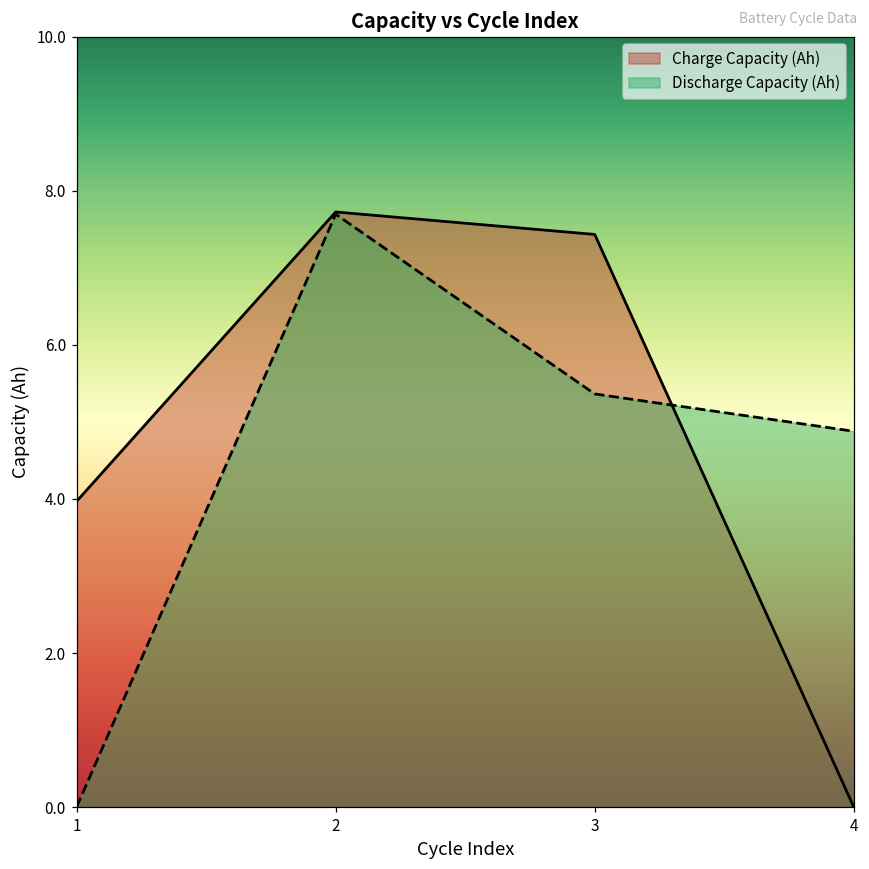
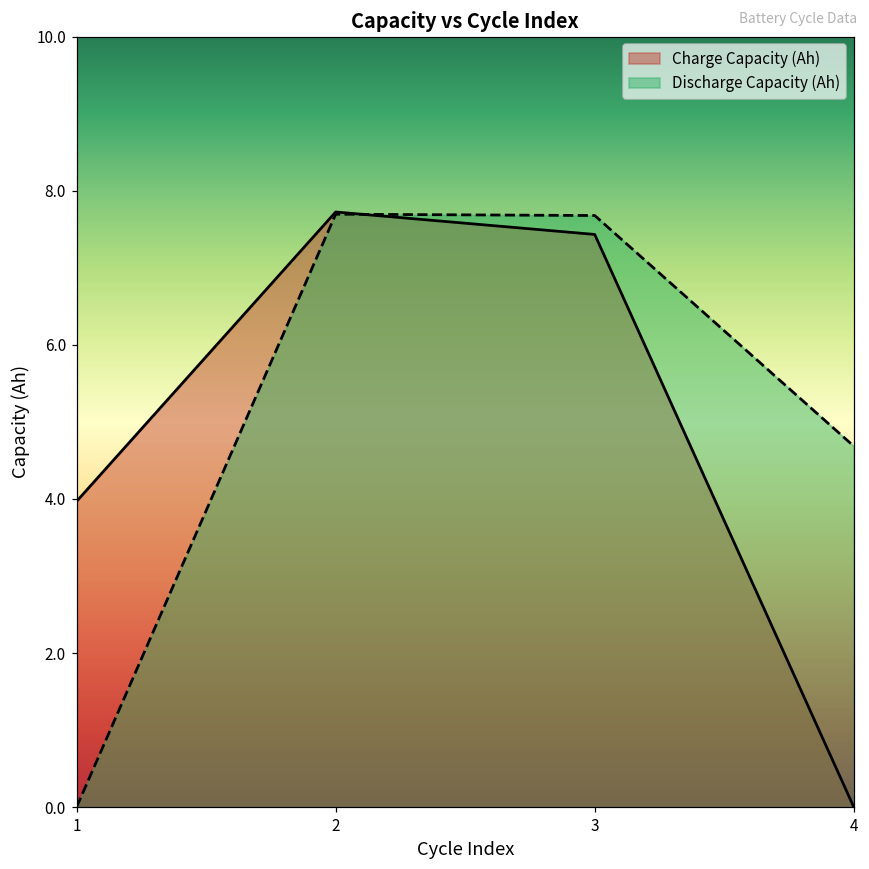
  {
    "Charge Capacity (Ah)": {
      "1": 4.0,
      "3": 7.4,
      "4": 0.0
    },
    "Discharge Capacity (Ah)": {
      "1": 0.0,
-     "3": 5.4,
-     "4": 4.9
+     "3": 7.7,
+     "4": 4.7
    }
  }
